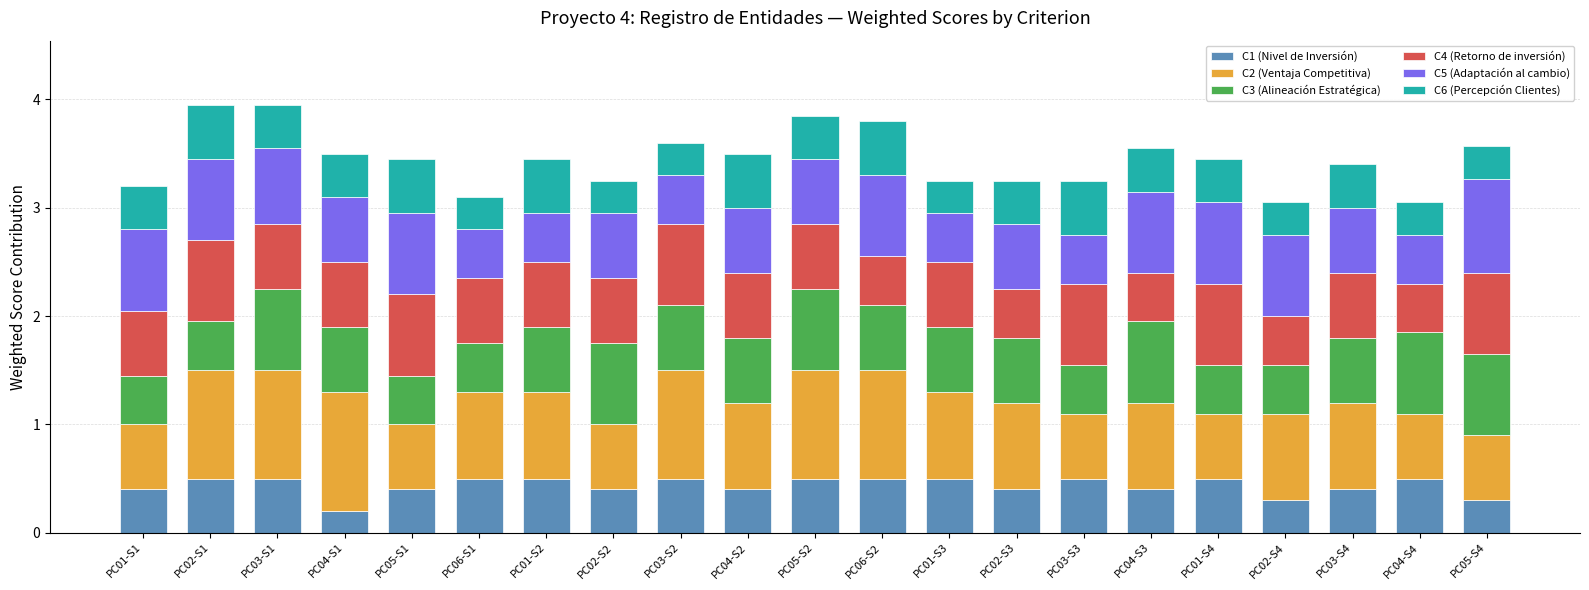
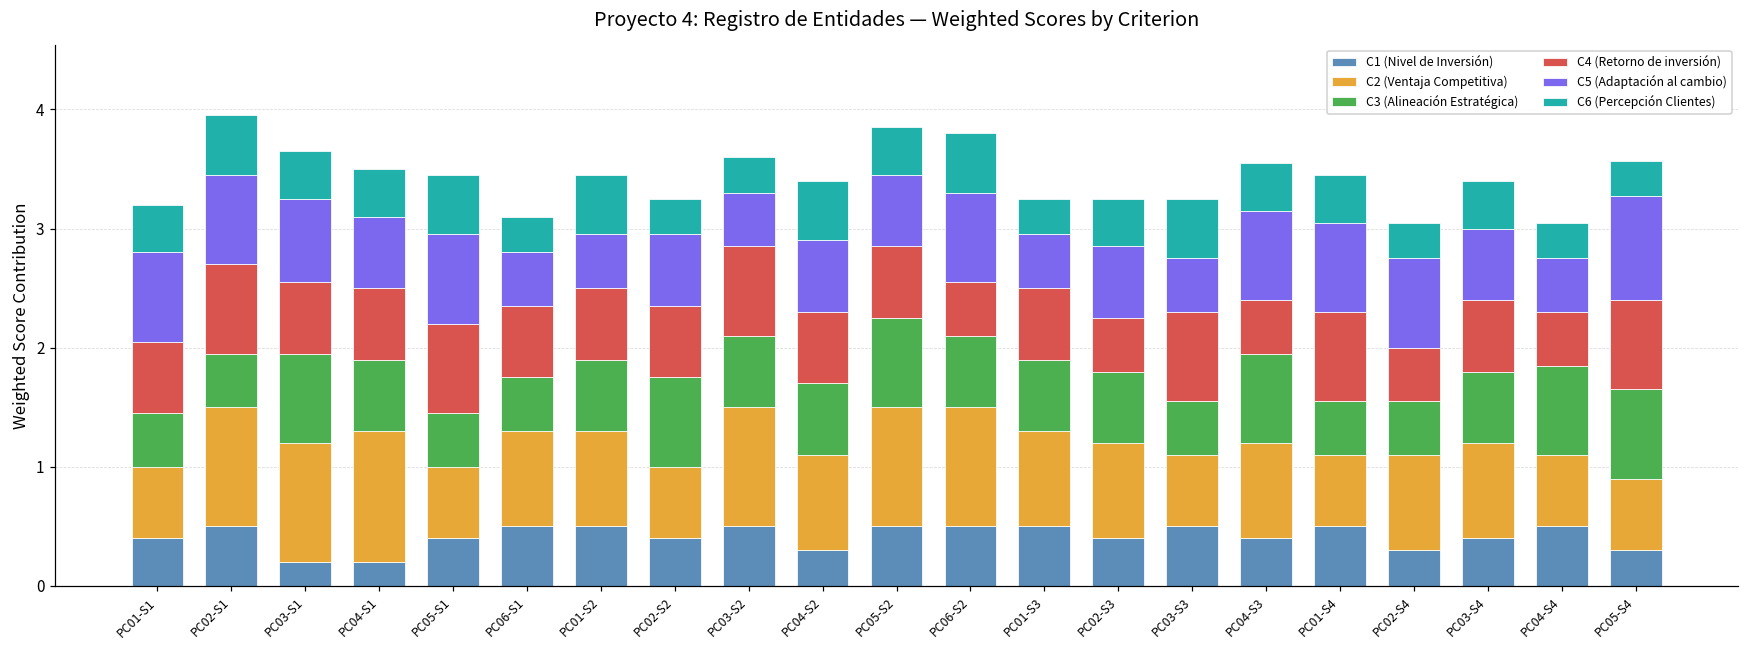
  {
    "C1 (Nivel de Inversión)": {
      "PC01-S1": 0.4,
      "PC02-S1": 0.5,
-     "PC03-S1": 0.5,
+     "PC03-S1": 0.2,
      "PC04-S1": 0.2,
      "PC05-S1": 0.4,
      "PC06-S1": 0.5,
      "PC01-S2": 0.5,
      "PC02-S2": 0.4,
      "PC03-S2": 0.5,
-     "PC04-S2": 0.4,
+     "PC04-S2": 0.3,
      "PC05-S2": 0.5,
      "PC06-S2": 0.5,
      "PC01-S3": 0.5,
      "PC02-S3": 0.4,
      "PC03-S3": 0.5,
      "PC04-S3": 0.4,
      "PC01-S4": 0.5,
      "PC02-S4": 0.3,
      "PC03-S4": 0.4,
      "PC04-S4": 0.5,
      "PC05-S4": 0.3
    },
    "C2 (Ventaja Competitiva)": {
      "PC01-S1": 0.6,
      "PC02-S1": 1.0,
      "PC03-S1": 1.0,
      "PC04-S1": 1.1,
      "PC05-S1": 0.6,
      "PC06-S1": 0.8,
      "PC01-S2": 0.8,
      "PC02-S2": 0.6,
      "PC03-S2": 1.0,
      "PC04-S2": 0.8,
      "PC05-S2": 1.0,
      "PC06-S2": 1.0,
      "PC01-S3": 0.8,
      "PC02-S3": 0.8,
      "PC03-S3": 0.6,
      "PC04-S3": 0.8,
      "PC01-S4": 0.6,
      "PC02-S4": 0.8,
      "PC03-S4": 0.8,
      "PC04-S4": 0.6,
      "PC05-S4": 0.6
    },
    "C3 (Alineación Estratégica)": {
      "PC01-S1": 0.45,
      "PC02-S1": 0.45,
      "PC03-S1": 0.75,
      "PC04-S1": 0.6,
      "PC05-S1": 0.45,
      "PC06-S1": 0.45,
      "PC01-S2": 0.6,
      "PC02-S2": 0.75,
      "PC03-S2": 0.6,
      "PC04-S2": 0.6,
      "PC05-S2": 0.75,
      "PC06-S2": 0.6,
      "PC01-S3": 0.6,
      "PC02-S3": 0.6,
      "PC03-S3": 0.45,
      "PC04-S3": 0.75,
      "PC01-S4": 0.45,
      "PC02-S4": 0.45,
      "PC03-S4": 0.6,
      "PC04-S4": 0.75,
      "PC05-S4": 0.75
    },
    "C4 (Retorno de inversión)": {
      "PC01-S1": 0.6,
      "PC02-S1": 0.75,
      "PC03-S1": 0.6,
      "PC04-S1": 0.6,
      "PC05-S1": 0.75,
      "PC06-S1": 0.6,
      "PC01-S2": 0.6,
      "PC02-S2": 0.6,
      "PC03-S2": 0.75,
      "PC04-S2": 0.6,
      "PC05-S2": 0.6,
      "PC06-S2": 0.45,
      "PC01-S3": 0.6,
      "PC02-S3": 0.45,
      "PC03-S3": 0.75,
      "PC04-S3": 0.45,
      "PC01-S4": 0.75,
      "PC02-S4": 0.45,
      "PC03-S4": 0.6,
      "PC04-S4": 0.45,
      "PC05-S4": 0.75
    },
    "C5 (Adaptación al cambio)": {
      "PC01-S1": 0.75,
      "PC02-S1": 0.75,
      "PC03-S1": 0.7,
      "PC04-S1": 0.6,
      "PC05-S1": 0.75,
      "PC06-S1": 0.45,
      "PC01-S2": 0.45,
      "PC02-S2": 0.6,
      "PC03-S2": 0.45,
      "PC04-S2": 0.6,
      "PC05-S2": 0.6,
      "PC06-S2": 0.75,
      "PC01-S3": 0.45,
      "PC02-S3": 0.6,
      "PC03-S3": 0.45,
      "PC04-S3": 0.75,
      "PC01-S4": 0.75,
      "PC02-S4": 0.75,
      "PC03-S4": 0.6,
      "PC04-S4": 0.45,
      "PC05-S4": 0.87
    },
    "C6 (Percepción Clientes)": {
      "PC01-S1": 0.4,
      "PC02-S1": 0.5,
      "PC03-S1": 0.4,
      "PC04-S1": 0.4,
      "PC05-S1": 0.5,
      "PC06-S1": 0.3,
      "PC01-S2": 0.5,
      "PC02-S2": 0.3,
      "PC03-S2": 0.3,
      "PC04-S2": 0.5,
      "PC05-S2": 0.4,
      "PC06-S2": 0.5,
      "PC01-S3": 0.3,
      "PC02-S3": 0.4,
      "PC03-S3": 0.5,
      "PC04-S3": 0.4,
      "PC01-S4": 0.4,
      "PC02-S4": 0.3,
      "PC03-S4": 0.4,
      "PC04-S4": 0.3,
      "PC05-S4": 0.3
    }
  }
